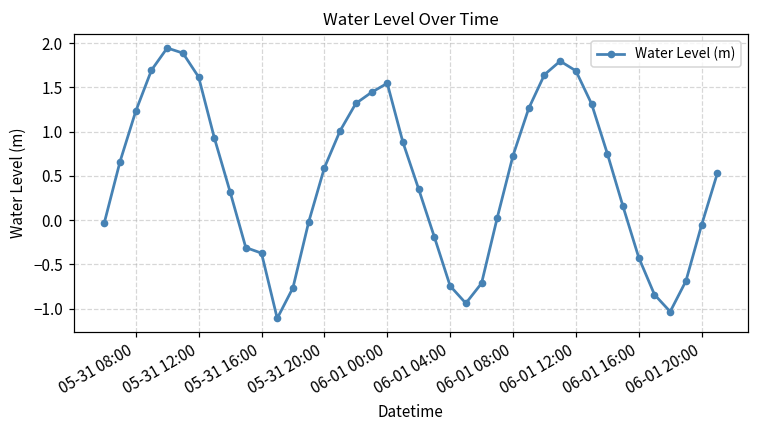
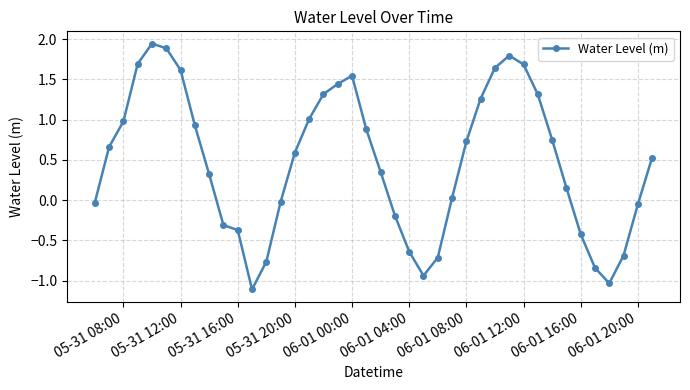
  {
-   "05-31 08:00": 1.2,
+   "05-31 08:00": 1.0,
    "05-31 12:00": 1.6,
    "05-31 16:00": -0.4,
    "05-31 20:00": 0.6,
    "06-01 00:00": 1.5,
-   "06-01 04:00": -0.7,
+   "06-01 04:00": -0.6,
    "06-01 08:00": 0.7,
    "06-01 12:00": 1.7,
    "06-01 16:00": -0.4,
    "06-01 20:00": -0.1
  }
